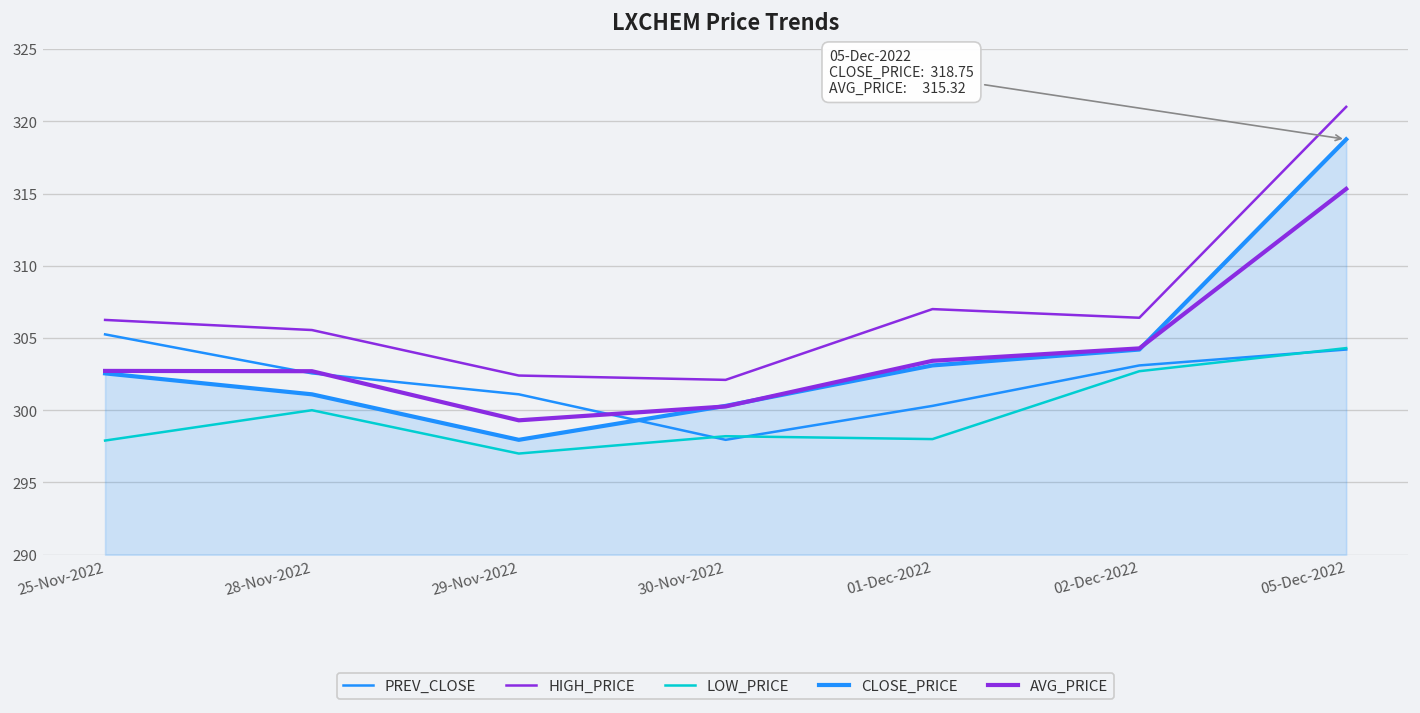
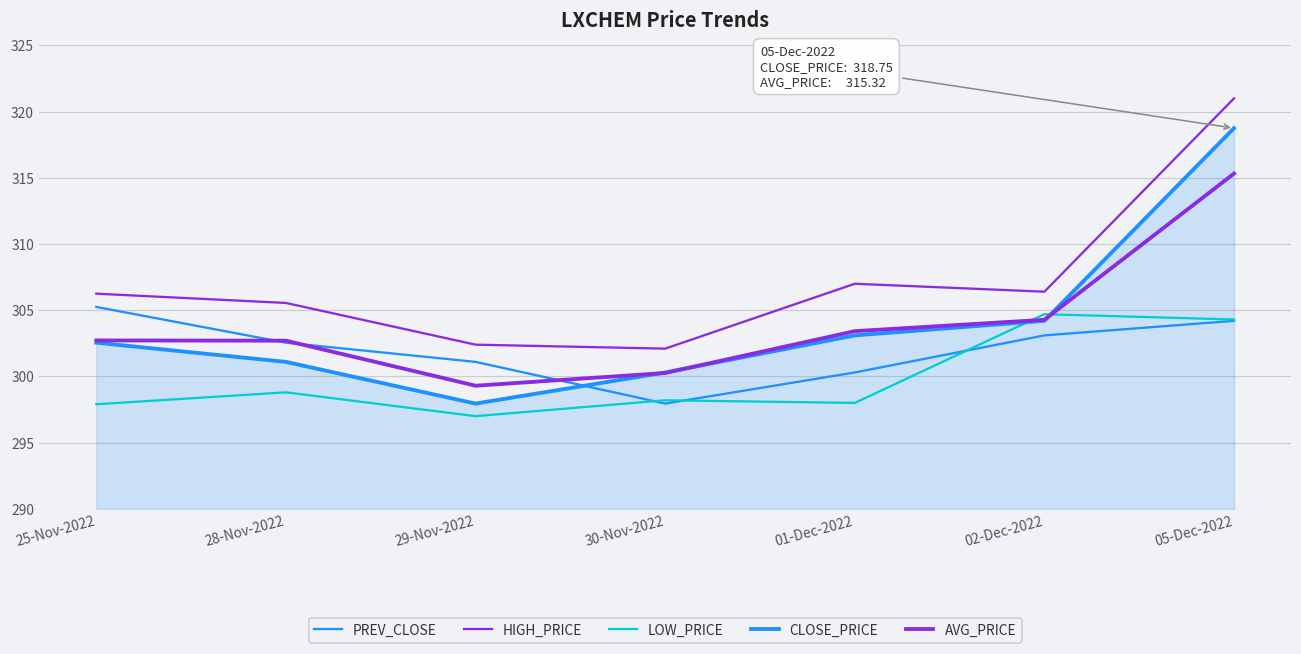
  {
    "LOW_PRICE": {
      "25-Nov-2022": 297.9,
-     "28-Nov-2022": 300.0,
+     "28-Nov-2022": 298.8,
      "29-Nov-2022": 297.0,
      "30-Nov-2022": 298.2,
      "01-Dec-2022": 298.0,
-     "02-Dec-2022": 302.7
+     "02-Dec-2022": 304.7
    }
  }
